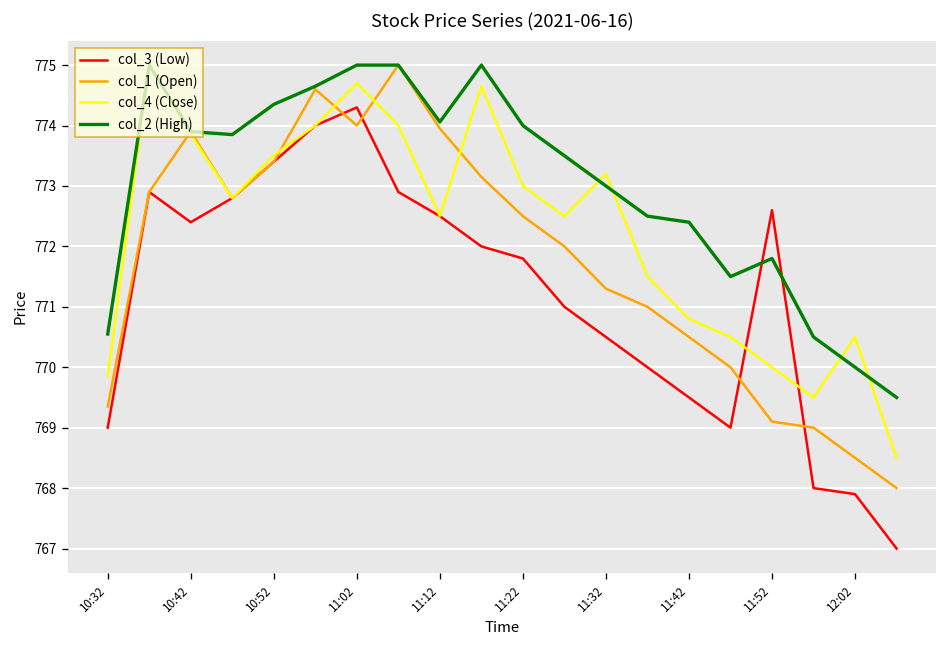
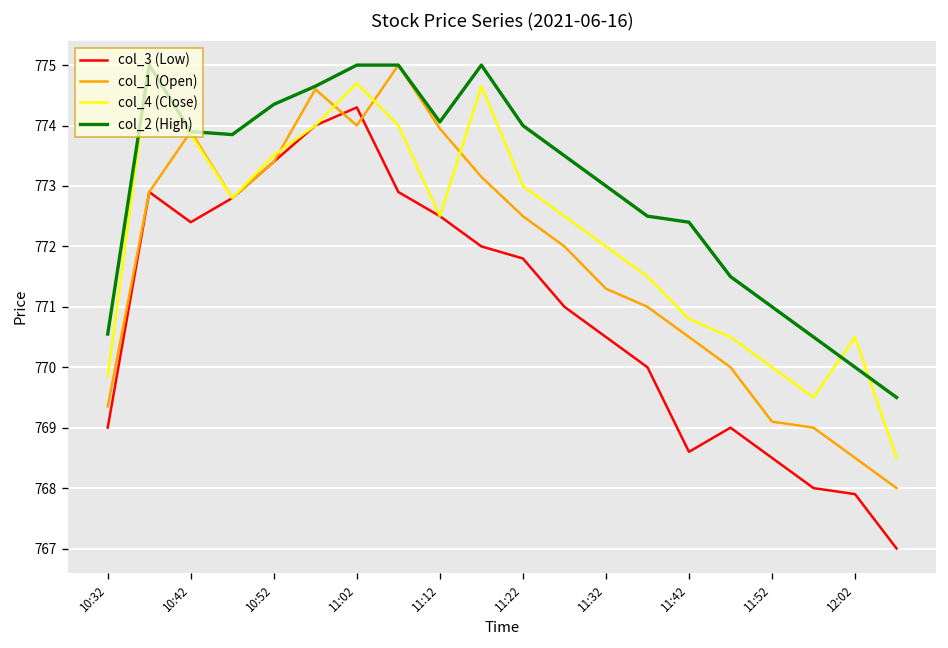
  {
    "col_3 (Low)": {
      "10:32": 769.0,
      "10:42": 772.4,
      "11:02": 774.3,
      "11:22": 771.8,
      "11:32": 770.5,
-     "11:42": 769.5,
-     "11:52": 772.6,
+     "11:42": 768.6,
+     "11:52": 768.5,
      "12:02": 767.9
    },
    "col_1 (Open)": {
      "10:32": 769.4,
      "11:02": 774.0,
      "11:12": 774.0,
      "11:22": 772.5,
      "11:32": 771.3,
      "11:42": 770.5,
      "11:52": 769.1,
      "12:02": 768.5
    },
    "col_4 (Close)": {
      "10:32": 769.9,
      "10:42": 773.9,
      "10:52": 773.5,
      "11:02": 774.7,
      "11:22": 773.0,
-     "11:32": 773.2,
+     "11:32": 772.0,
      "11:42": 770.8,
      "11:52": 770.0,
      "12:02": 770.5
    },
    "col_2 (High)": {
      "10:32": 770.6,
      "10:52": 774.4,
      "11:02": 775.0,
      "11:12": 774.1,
      "11:22": 774.0,
      "11:32": 773.0,
      "11:42": 772.4,
-     "11:52": 771.8,
+     "11:52": 771.0,
      "12:02": 770.0
    }
  }
